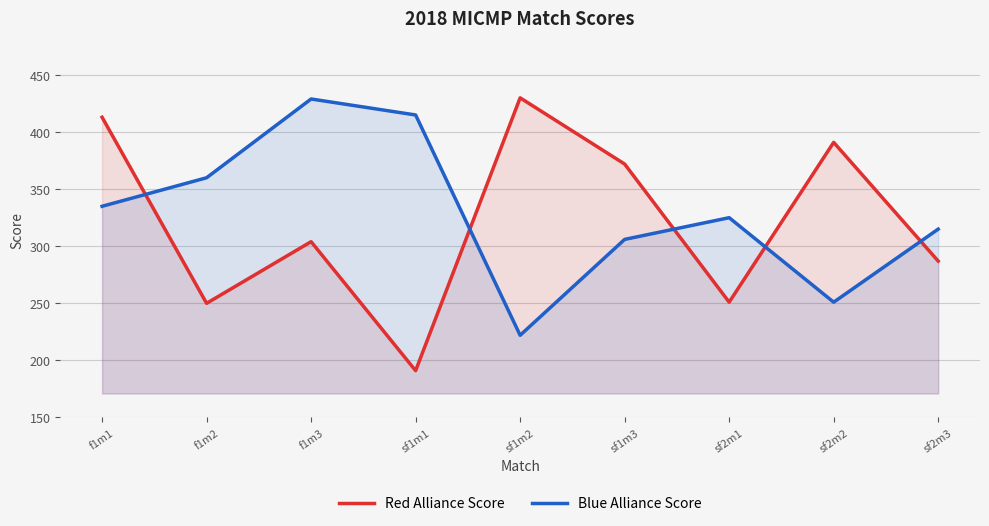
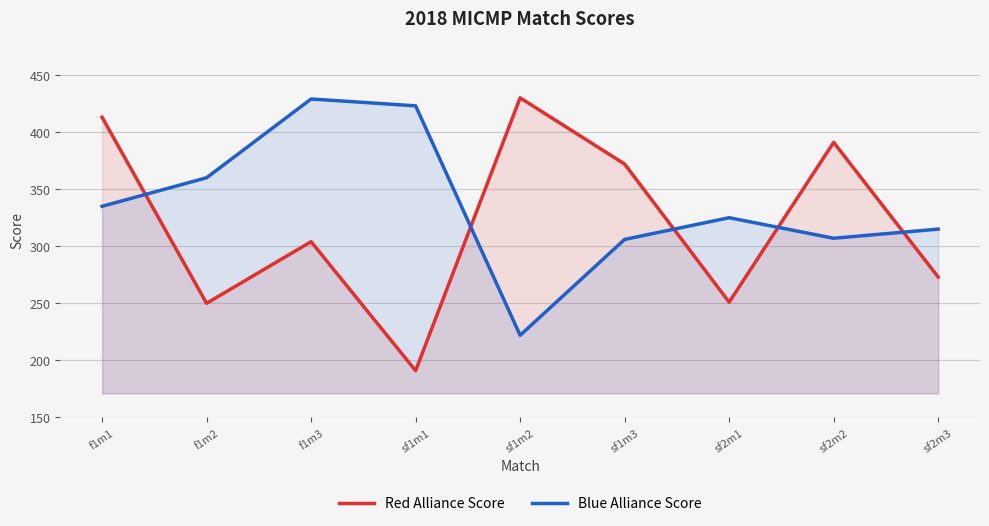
  {
    "Red Alliance Score": {
      "f1m1": 413,
      "f1m2": 250,
      "f1m3": 304,
      "sf1m1": 191,
      "sf1m2": 430,
      "sf1m3": 372,
      "sf2m1": 251,
      "sf2m2": 391,
-     "sf2m3": 287
+     "sf2m3": 273
    },
    "Blue Alliance Score": {
      "f1m1": 335,
      "f1m2": 360,
      "f1m3": 429,
-     "sf1m1": 415,
+     "sf1m1": 423,
      "sf1m2": 222,
      "sf1m3": 306,
      "sf2m1": 325,
-     "sf2m2": 251,
+     "sf2m2": 307,
      "sf2m3": 315
    }
  }
